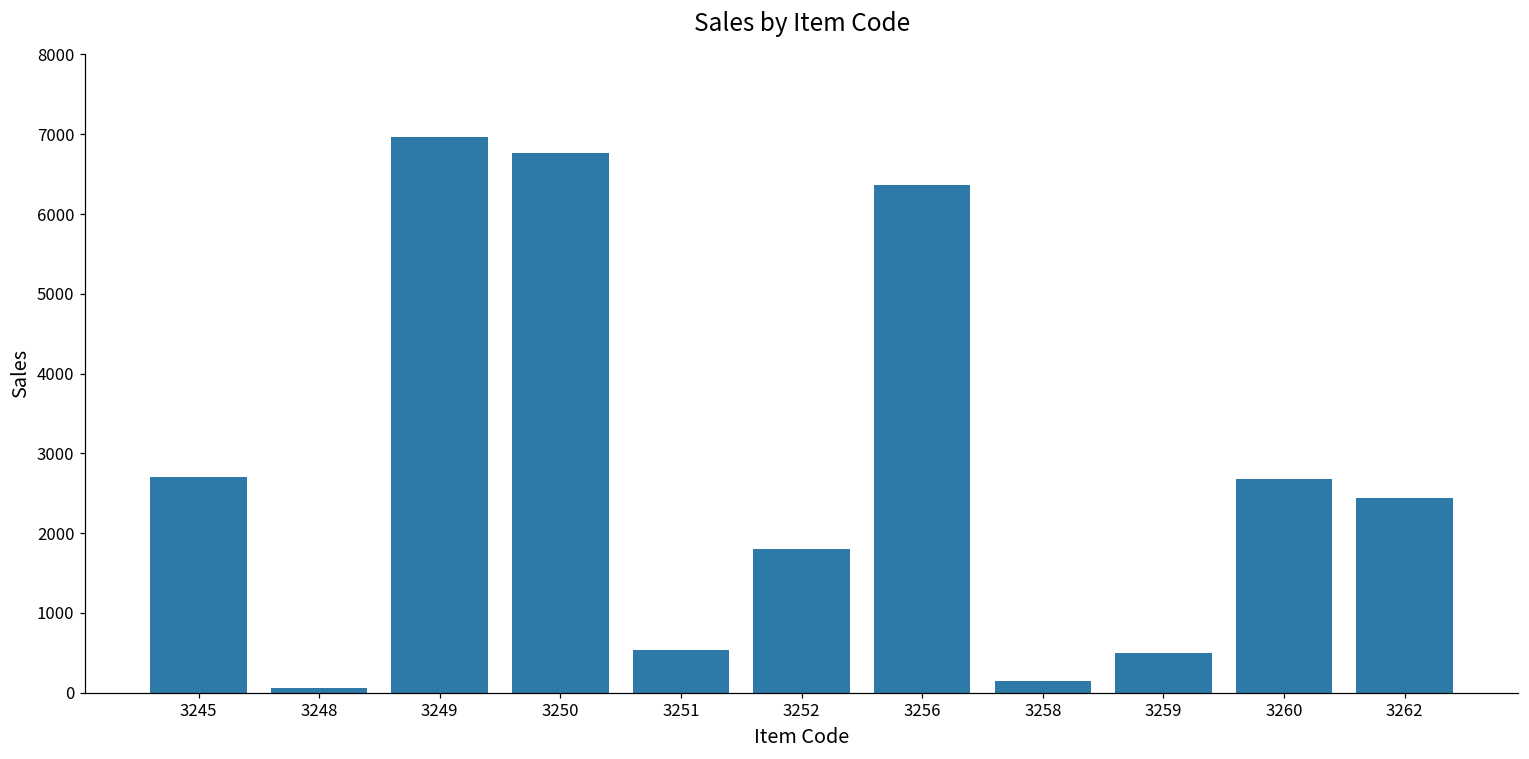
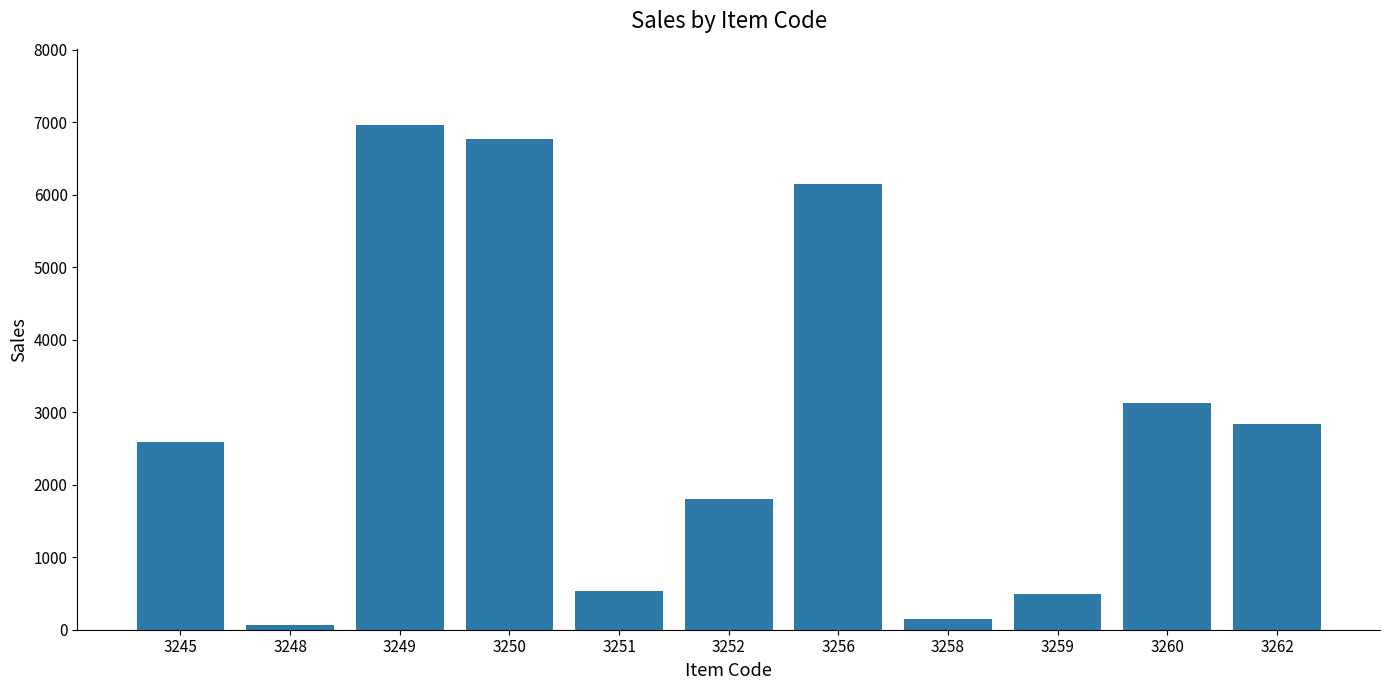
  {
-   "3245": 2700,
+   "3245": 2600,
    "3248": 100,
    "3249": 7000,
    "3250": 6800,
    "3251": 500,
    "3252": 1800,
-   "3256": 6400,
+   "3256": 6100,
    "3258": 100,
    "3259": 500,
-   "3260": 2700,
-   "3262": 2400
+   "3260": 3100,
+   "3262": 2800
  }
